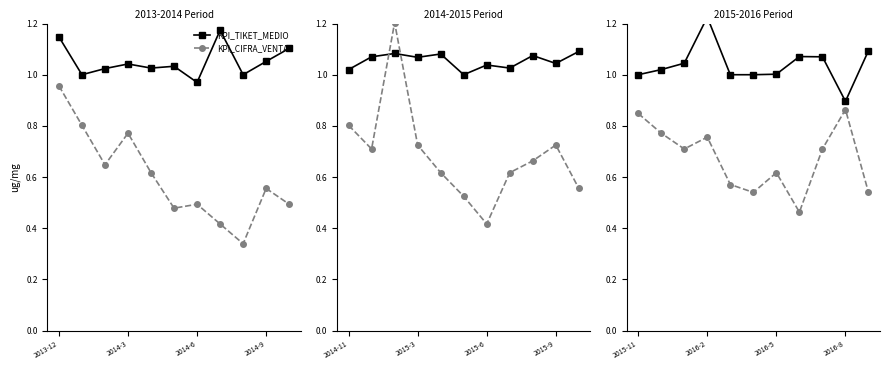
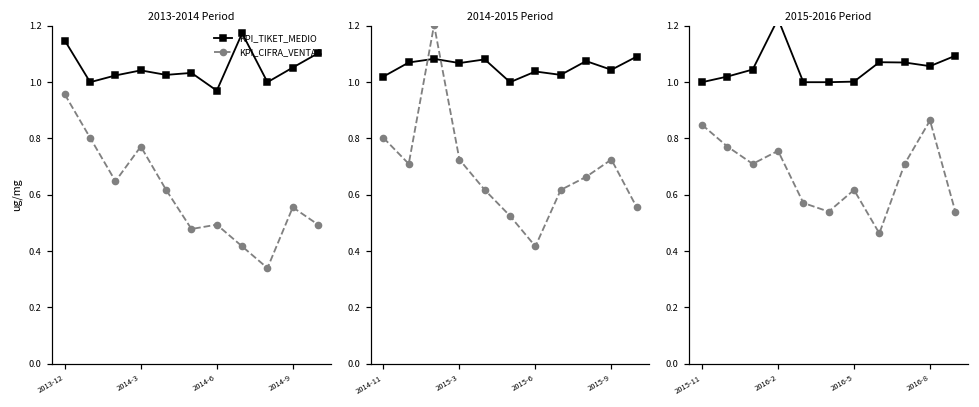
  {
    "2013-2014 Period": {
      "KPI_TIKET_MEDIO": {
        "2013-12": 1.15,
        "2014-3": 1.04,
        "2014-6": 0.97,
        "2014-9": 1.05
      },
      "KPI_CIFRA_VENTAS": {
        "2013-12": 0.96,
        "2014-3": 0.77,
        "2014-6": 0.49,
        "2014-9": 0.56
      }
    },
    "2014-2015 Period": {
      "KPI_TIKET_MEDIO": {
        "2014-11": 1.02,
        "2015-3": 1.07,
        "2015-6": 1.04,
        "2015-9": 1.04
      },
      "KPI_CIFRA_VENTAS": {
        "2014-11": 0.80,
        "2015-3": 0.73,
        "2015-6": 0.42,
        "2015-9": 0.73
      }
    },
    "2015-2016 Period": {
      "KPI_TIKET_MEDIO": {
        "2015-11": 1.00,
        "2016-5": 1.00,
-       "2016-8": 0.90
+       "2016-8": 1.06
      },
      "KPI_CIFRA_VENTAS": {
        "2015-11": 0.85,
        "2016-2": 0.76,
        "2016-5": 0.62,
        "2016-8": 0.86
      }
    }
  }
